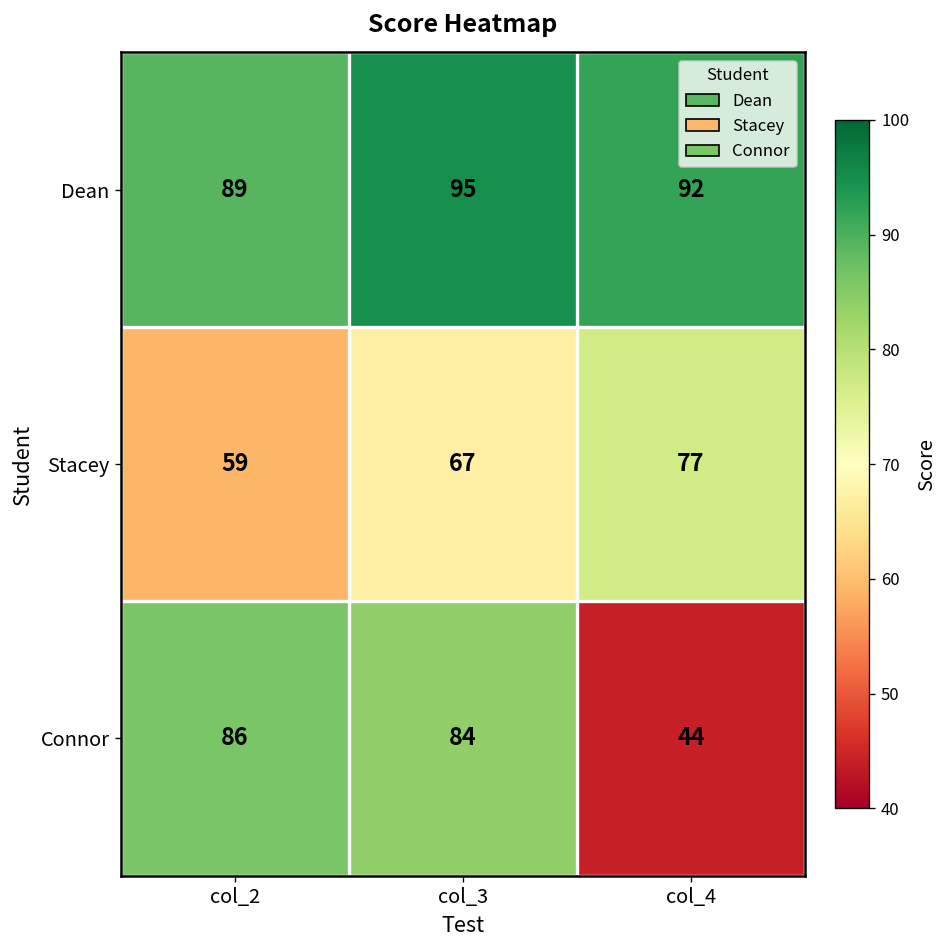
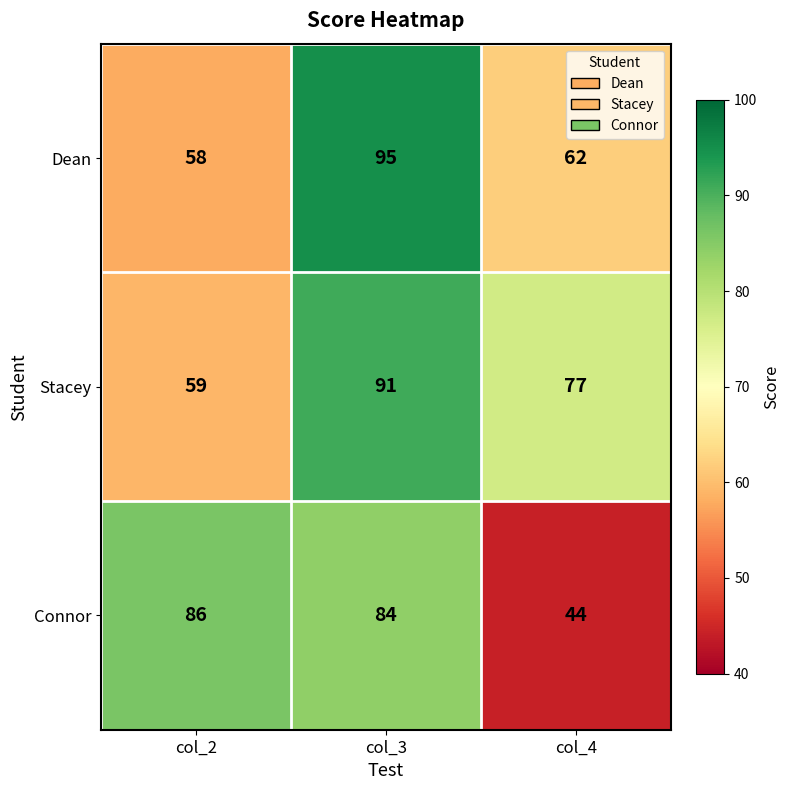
  {
    "Dean": {
-     "col_2": 89,
+     "col_2": 58,
      "col_3": 95,
-     "col_4": 92
+     "col_4": 62
    },
    "Stacey": {
      "col_2": 59,
-     "col_3": 67,
+     "col_3": 91,
      "col_4": 77
    },
    "Connor": {
      "col_2": 86,
      "col_3": 84,
      "col_4": 44
    }
  }
